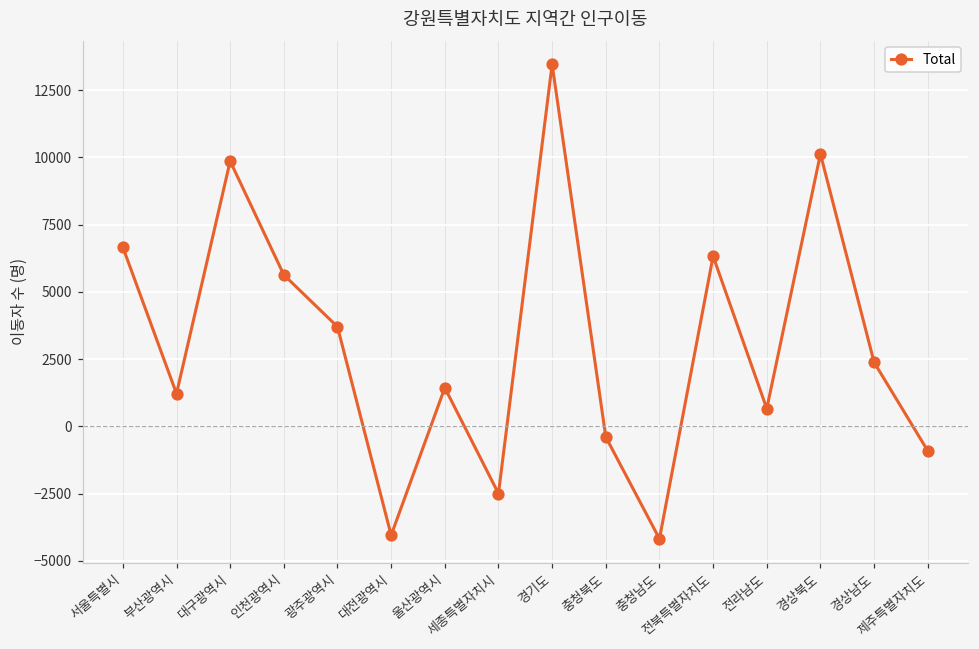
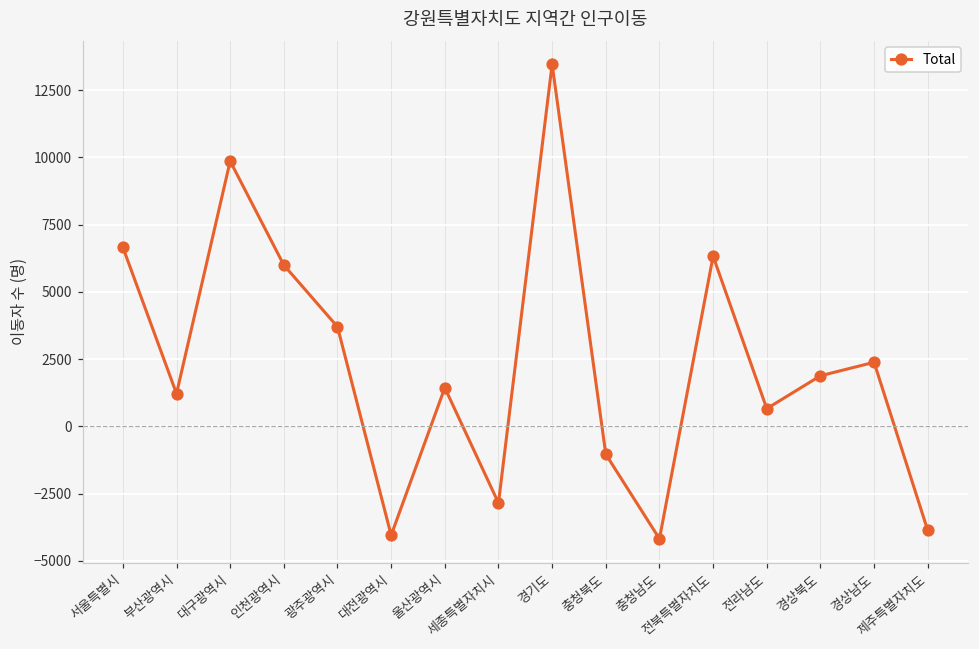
  {
    "서울특별시": 6700,
    "부산광역시": 1200,
    "대구광역시": 9900,
-   "인천광역시": 5600,
+   "인천광역시": 6000,
    "광주광역시": 3700,
    "대전광역시": -4100,
    "울산광역시": 1400,
-   "세종특별자치시": -2500,
+   "세종특별자치시": -2900,
    "경기도": 13500,
-   "충청북도": -400,
+   "충청북도": -1000,
    "충청남도": -4200,
    "전북특별자치도": 6300,
    "전라남도": 700,
-   "경상북도": 10100,
+   "경상북도": 1900,
    "경상남도": 2400,
-   "제주특별자치도": -900
+   "제주특별자치도": -3900
  }
